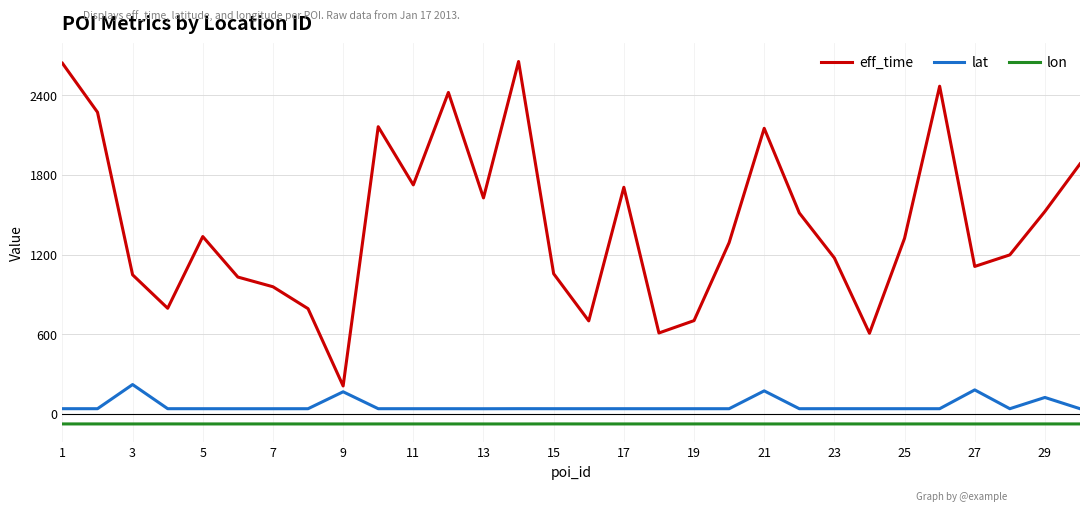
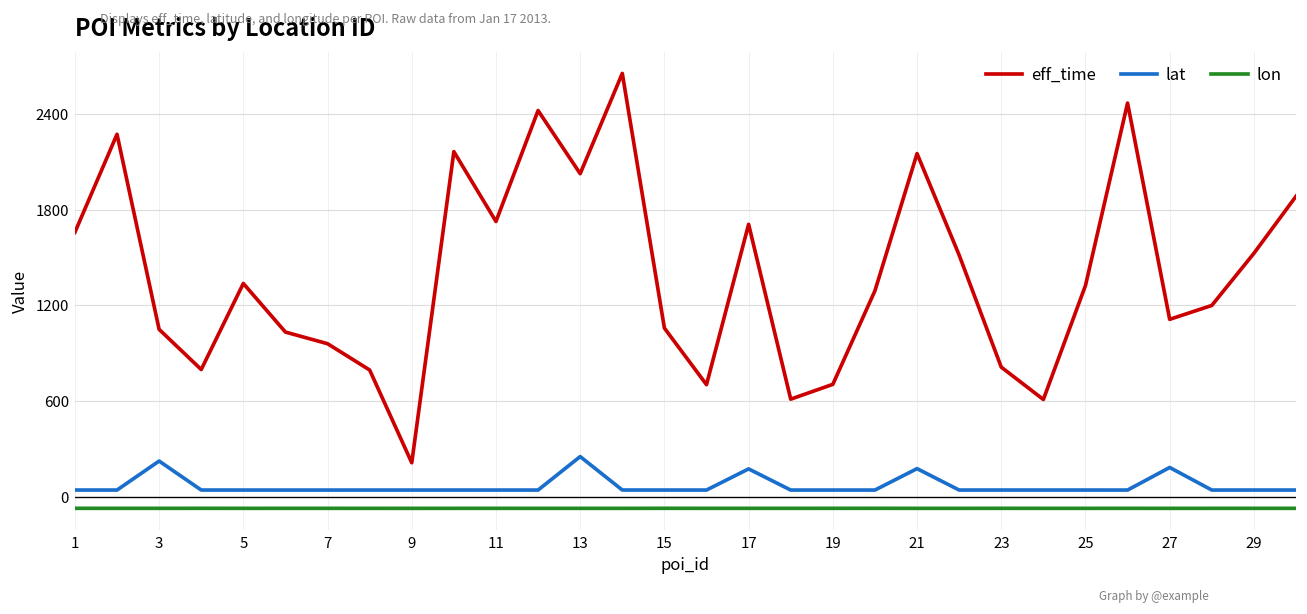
  {
    "eff_time": {
-     "1": 2640,
+     "1": 1660,
      "3": 1050,
      "5": 1340,
      "7": 960,
      "9": 210,
      "11": 1730,
-     "13": 1630,
+     "13": 2030,
      "15": 1060,
      "17": 1710,
      "19": 700,
      "21": 2150,
-     "23": 1180,
+     "23": 810,
      "25": 1320,
      "27": 1110,
      "29": 1530
    },
    "lat": {
      "1": 40,
      "3": 220,
      "5": 40,
      "7": 40,
-     "9": 170,
+     "9": 40,
      "11": 40,
-     "13": 40,
+     "13": 250,
      "15": 40,
-     "17": 40,
+     "17": 170,
      "19": 40,
      "21": 180,
      "23": 40,
      "25": 40,
      "27": 180,
-     "29": 130
+     "29": 40
    },
    "lon": {
      "1": -70,
      "3": -70,
      "5": -70,
      "7": -70,
      "9": -70,
      "11": -70,
      "13": -70,
      "15": -70,
      "17": -70,
      "19": -70,
      "21": -70,
      "23": -70,
      "25": -70,
      "27": -70,
      "29": -70
    }
  }
